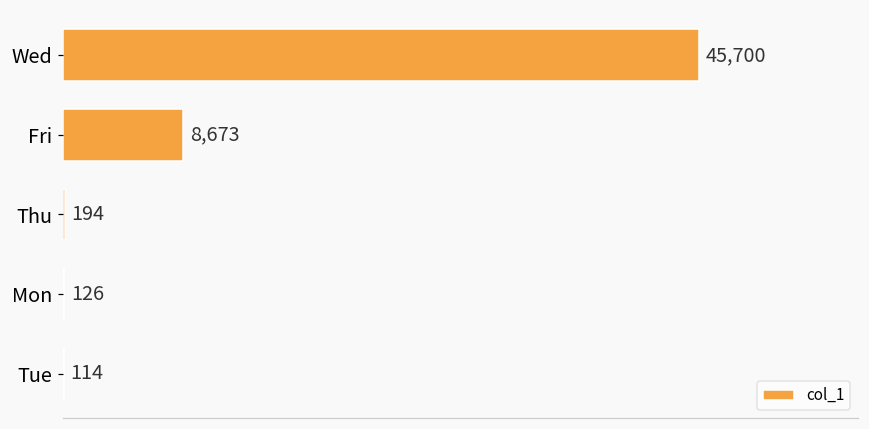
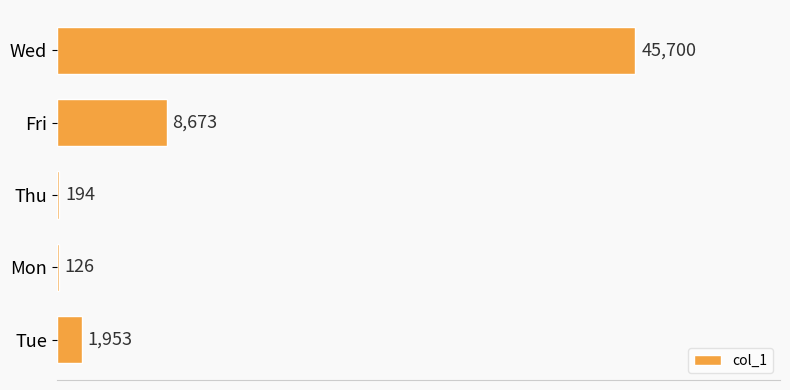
  {
    "Wed": "45,700",
    "Fri": "8,673",
    "Thu": "194",
    "Mon": "126",
-   "Tue": "114"
+   "Tue": "1,953"
  }
